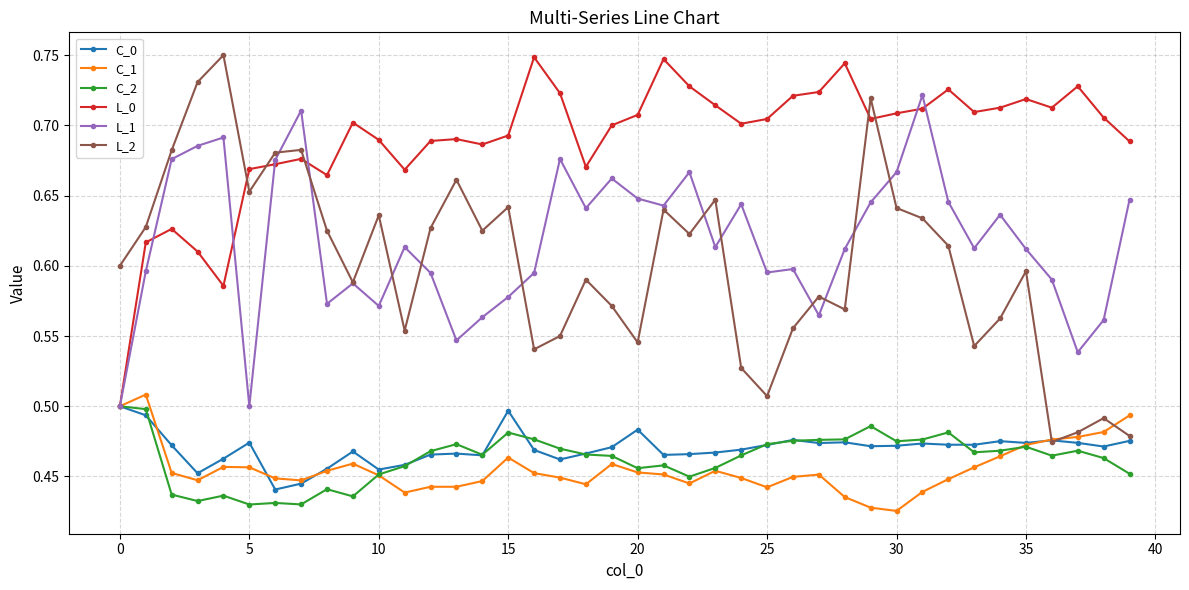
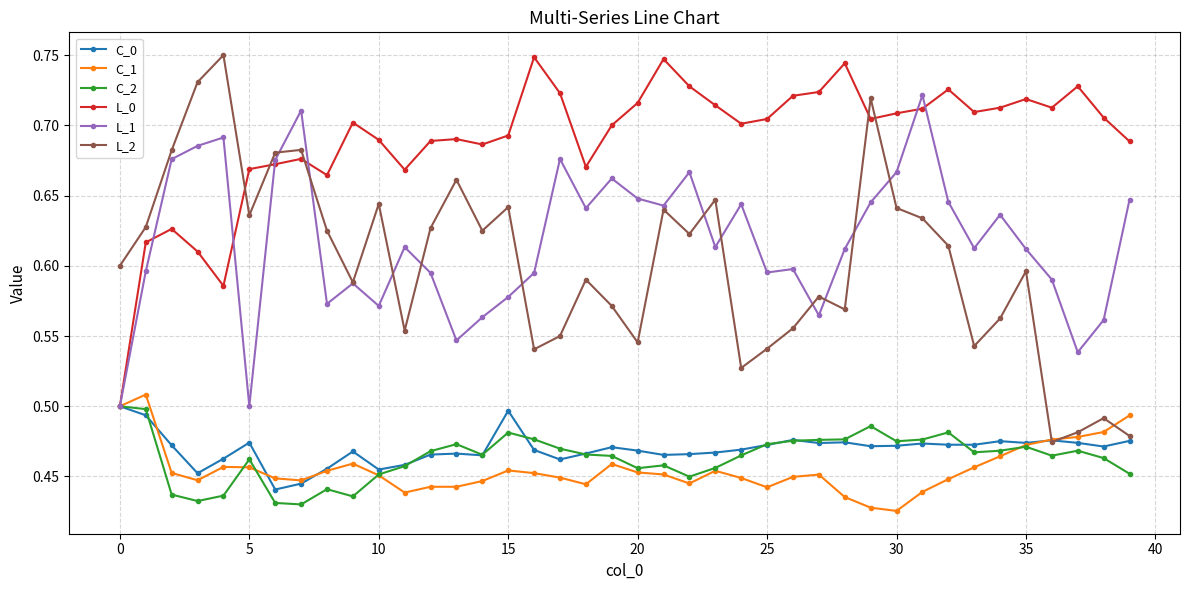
  {
    "C_0": {
      "5": 0.474,
      "10": 0.455,
      "15": 0.497,
-     "20": 0.483,
+     "20": 0.468,
      "30": 0.472
    },
    "C_1": {
      "5": 0.457,
-     "15": 0.463,
+     "15": 0.454,
      "20": 0.453,
      "25": 0.442,
      "30": 0.425
    },
    "C_2": {
-     "5": 0.430,
+     "5": 0.462,
      "15": 0.481,
      "20": 0.456,
      "30": 0.475
    },
    "L_0": {
      "5": 0.669,
      "10": 0.690,
      "15": 0.693,
-     "20": 0.707,
+     "20": 0.716,
      "25": 0.705,
      "30": 0.709,
      "35": 0.719
    },
    "L_1": {
      "5": 0.500,
      "10": 0.571,
      "15": 0.578,
      "20": 0.648,
      "25": 0.595,
      "30": 0.667,
      "35": 0.612
    },
    "L_2": {
      "0": 0.600,
-     "5": 0.653,
-     "10": 0.636,
+     "5": 0.636,
+     "10": 0.644,
      "15": 0.642,
      "20": 0.545,
-     "25": 0.507,
+     "25": 0.541,
      "30": 0.641,
      "35": 0.596
    }
  }
